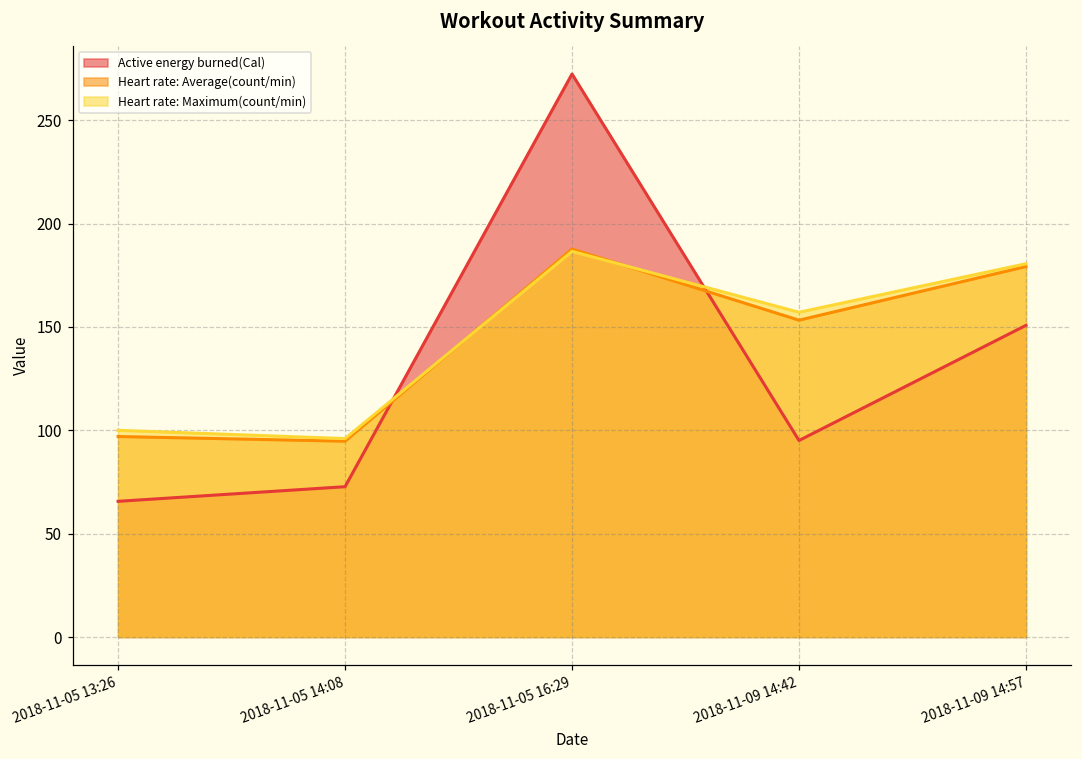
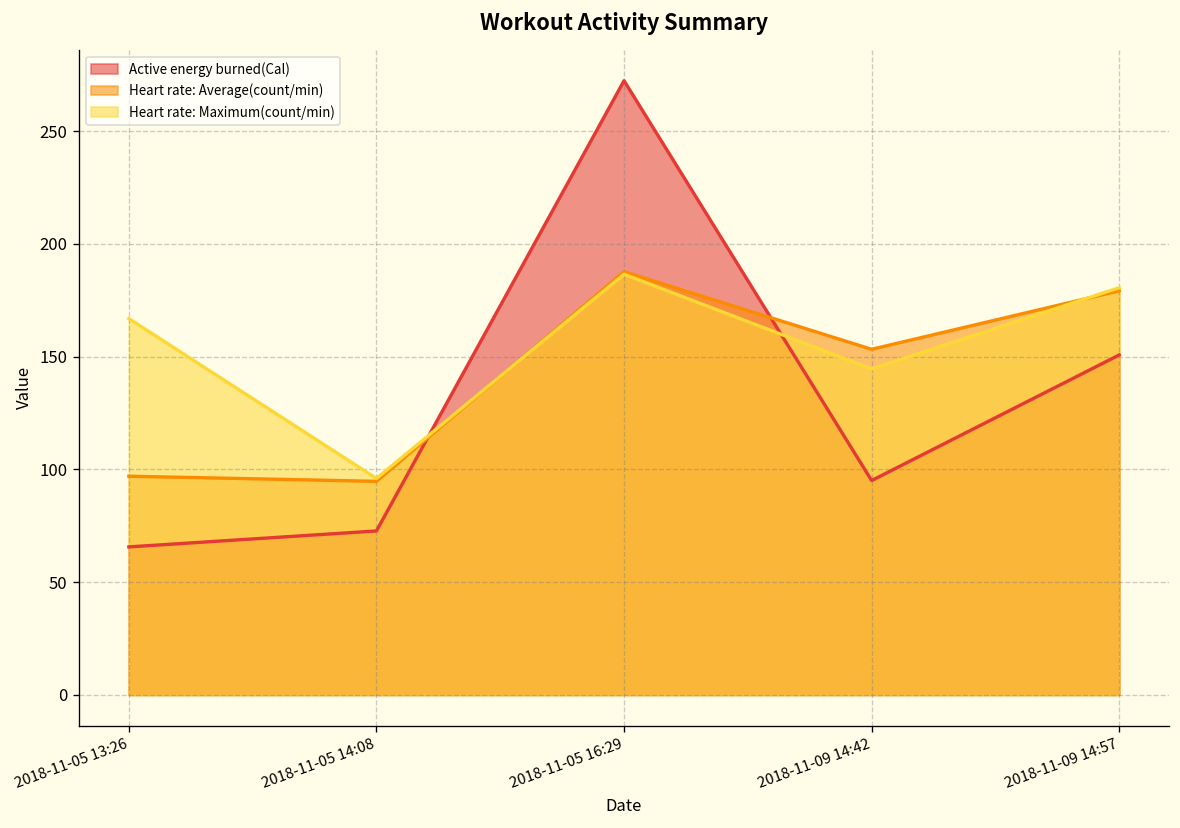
  {
    "Active energy burned(Cal)": {
      "2018-11-05 13:26": 66,
      "2018-11-05 14:08": 73,
      "2018-11-05 16:29": 272,
      "2018-11-09 14:42": 95,
      "2018-11-09 14:57": 151
    },
    "Heart rate: Average(count/min)": {
      "2018-11-05 13:26": 97,
      "2018-11-09 14:42": 153
    },
    "Heart rate: Maximum(count/min)": {
-     "2018-11-05 13:26": 100,
-     "2018-11-09 14:42": 157
+     "2018-11-05 13:26": 167,
+     "2018-11-09 14:42": 145
    }
  }
